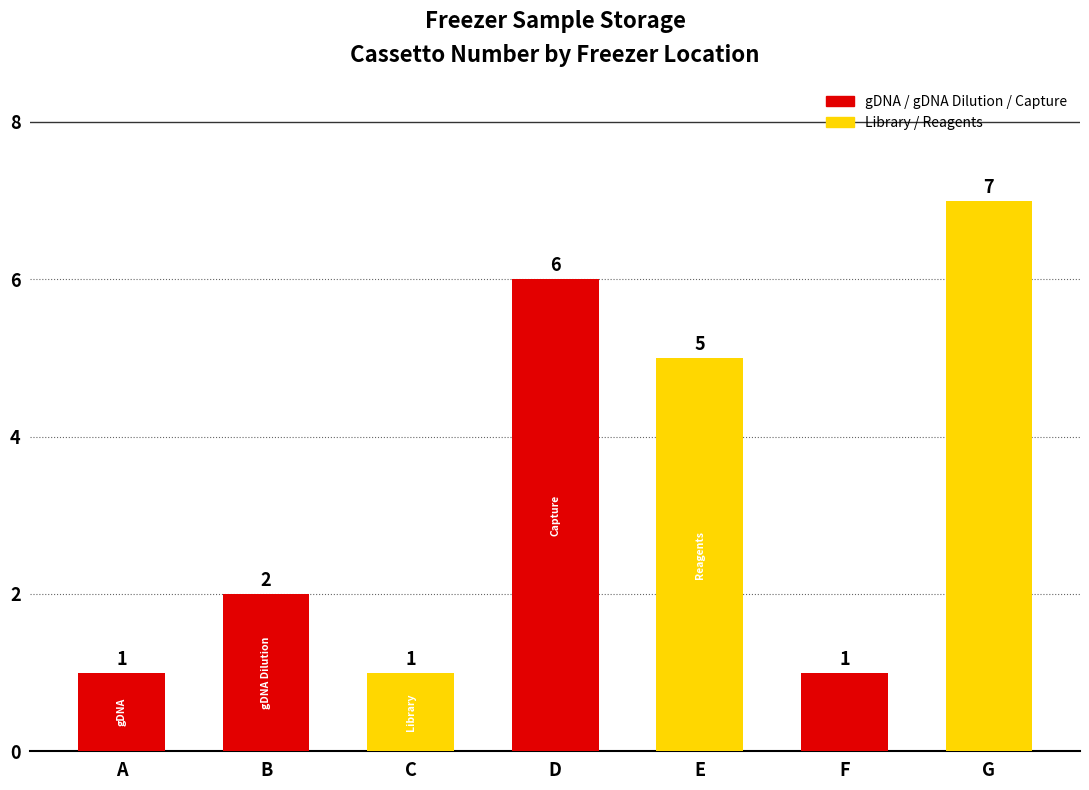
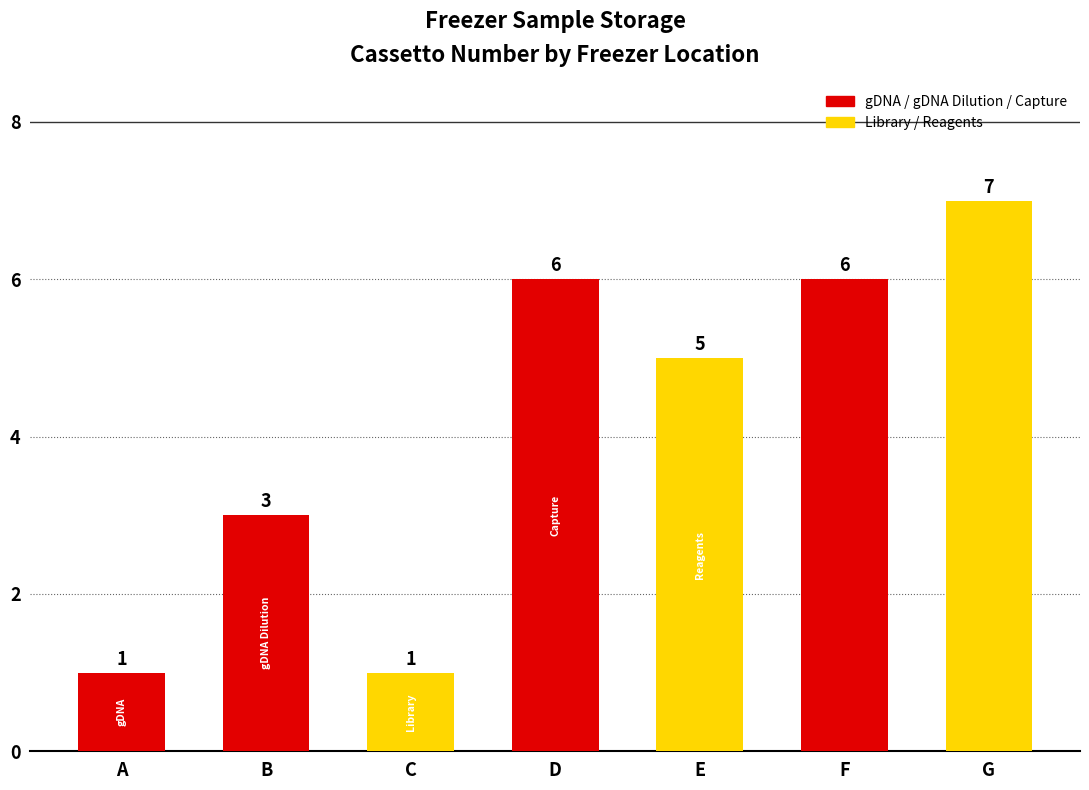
  {
    "A": 1,
-   "B": 2,
+   "B": 3,
    "C": 1,
    "D": 6,
    "E": 5,
-   "F": 1,
+   "F": 6,
    "G": 7
  }
